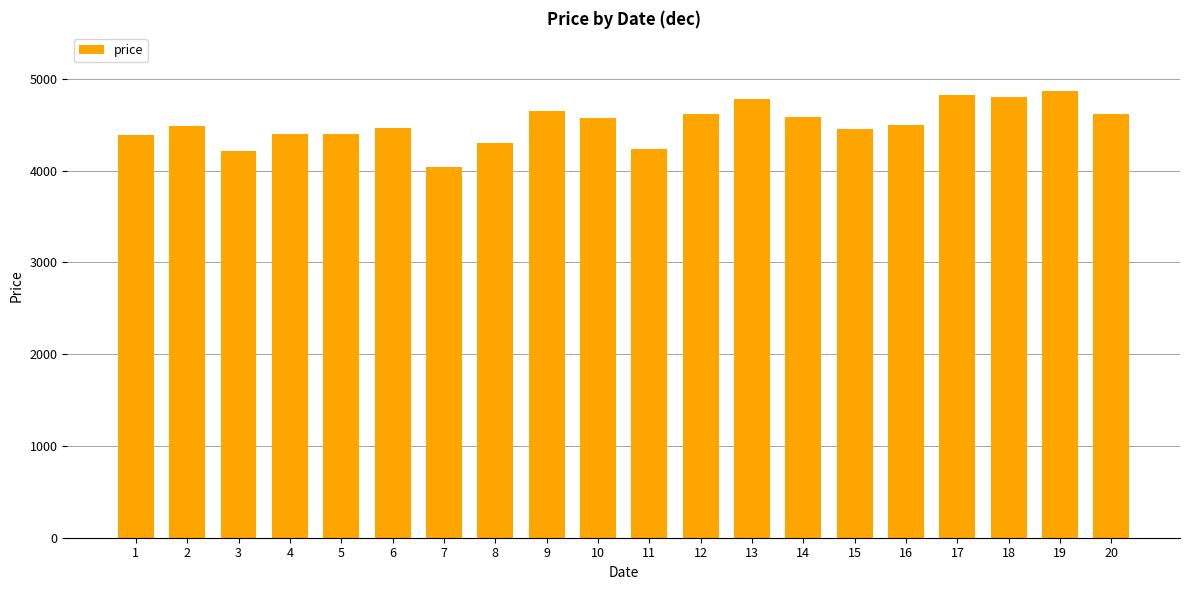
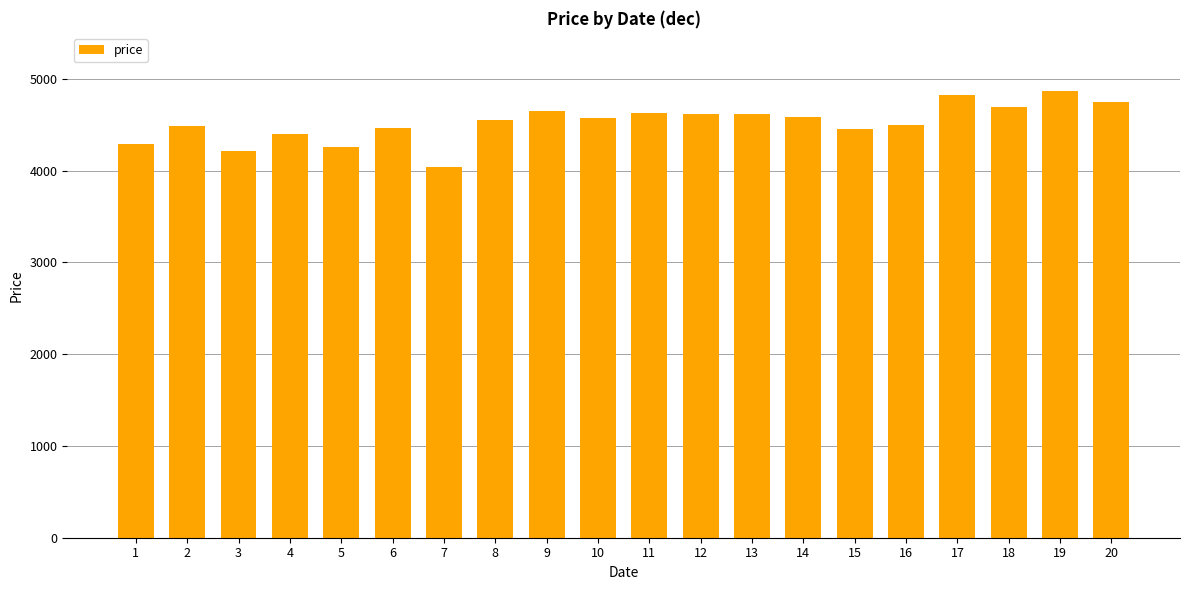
  {
-   "1": 4400,
+   "1": 4300,
    "2": 4500,
    "3": 4200,
    "4": 4400,
-   "5": 4400,
+   "5": 4300,
    "6": 4500,
    "7": 4000,
-   "8": 4300,
+   "8": 4500,
    "9": 4600,
    "10": 4600,
-   "11": 4200,
+   "11": 4600,
    "12": 4600,
-   "13": 4800,
+   "13": 4600,
    "14": 4600,
    "15": 4400,
    "16": 4500,
    "17": 4800,
-   "18": 4800,
+   "18": 4700,
    "19": 4900,
-   "20": 4600
+   "20": 4700
  }
